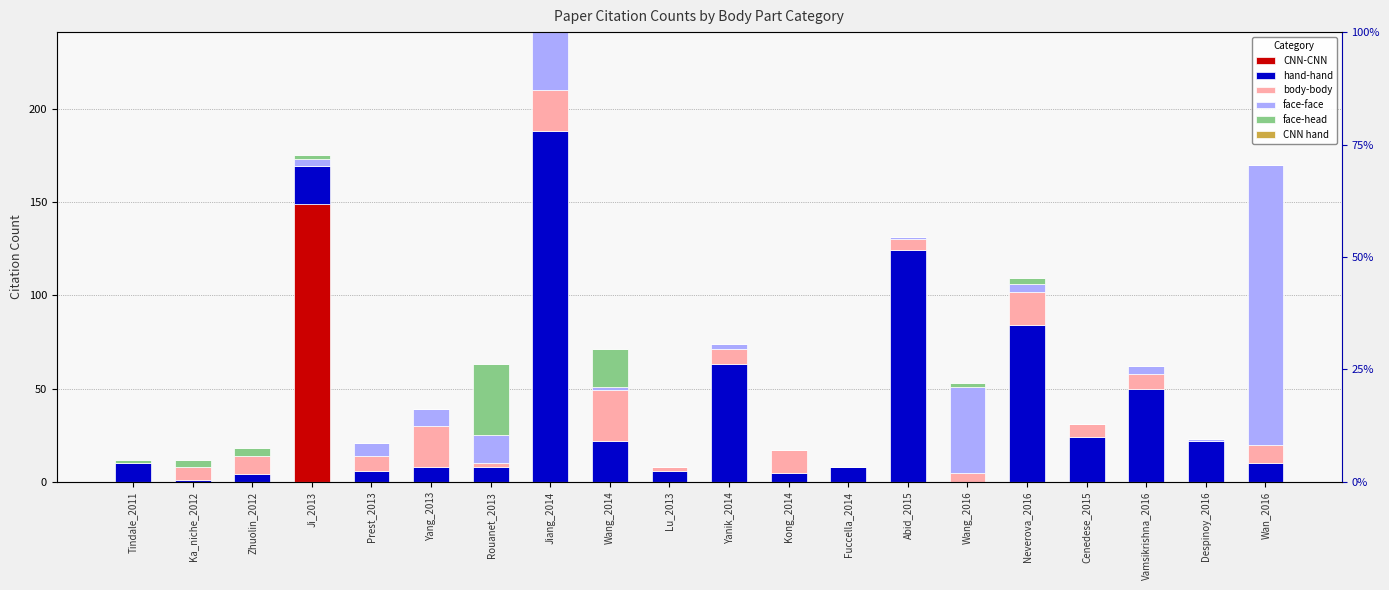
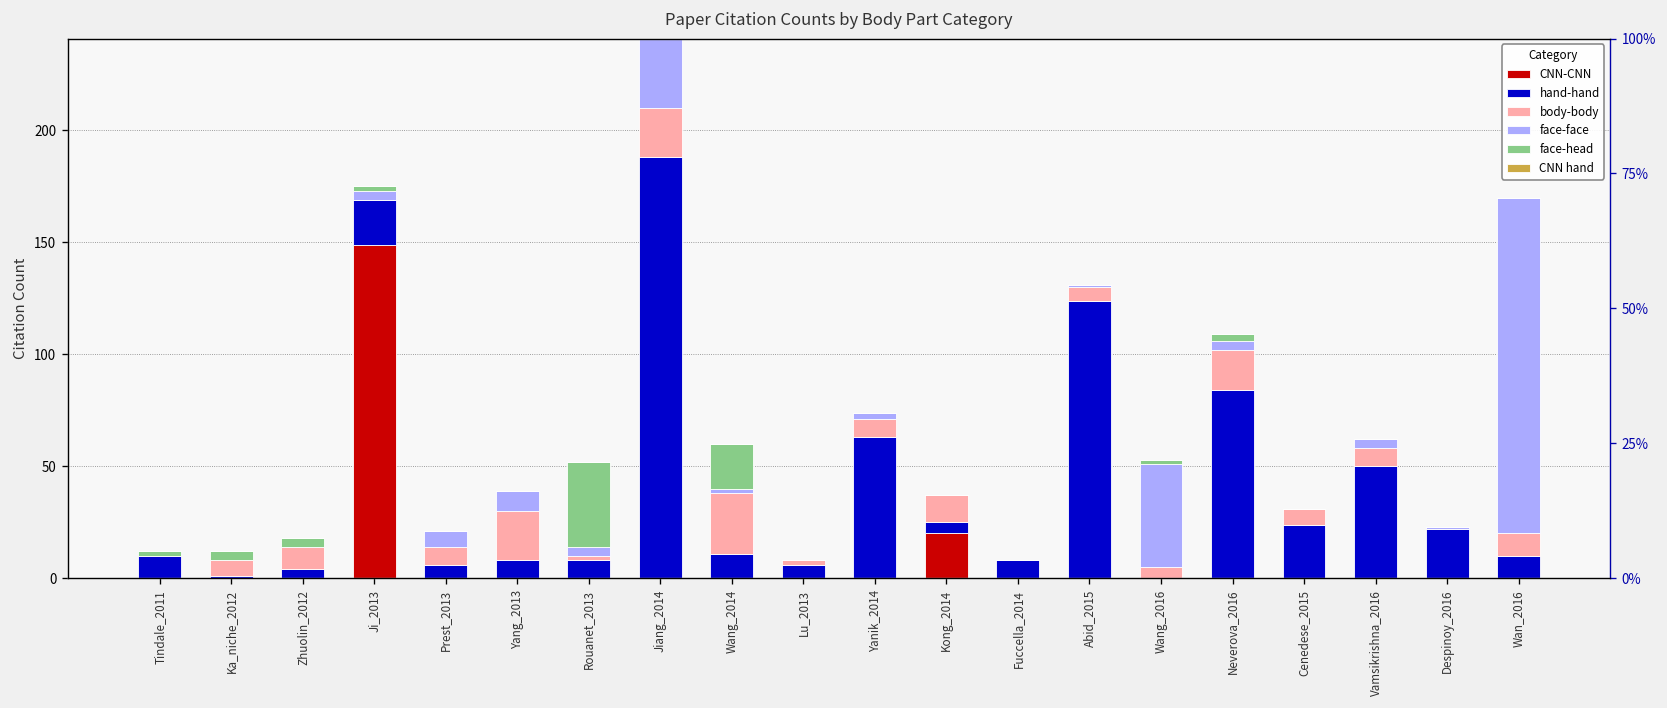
  {
    "CNN-CNN": {
      "Tindale_2011": 0,
      "Ka_niche_2012": 0,
      "Zhuolin_2012": 0,
      "Ji_2013": 149,
      "Prest_2013": 0,
      "Yang_2013": 0,
      "Rouanet_2013": 0,
      "Jiang_2014": 0,
      "Wang_2014": 0,
      "Lu_2013": 0,
      "Yanik_2014": 0,
-     "Kong_2014": 0,
+     "Kong_2014": 20,
      "Fuccella_2014": 0,
      "Abid_2015": 0,
      "Wang_2016": 0,
      "Neverova_2016": 0,
      "Cenedese_2015": 0,
      "Vamsikrishna_2016": 0,
      "Despinoy_2016": 0,
      "Wan_2016": 0
    },
    "hand-hand": {
      "Tindale_2011": 10,
      "Zhuolin_2012": 4,
      "Ji_2013": 20,
      "Prest_2013": 6,
      "Yang_2013": 8,
      "Rouanet_2013": 8,
      "Jiang_2014": 188,
-     "Wang_2014": 22,
+     "Wang_2014": 11,
      "Lu_2013": 6,
      "Yanik_2014": 63,
      "Kong_2014": 5,
      "Fuccella_2014": 8,
      "Abid_2015": 124,
      "Wang_2016": 0,
      "Neverova_2016": 84,
      "Cenedese_2015": 24,
      "Vamsikrishna_2016": 50,
      "Despinoy_2016": 22,
      "Wan_2016": 10
    },
    "body-body": {
      "Tindale_2011": 0,
      "Ka_niche_2012": 7,
      "Zhuolin_2012": 10,
      "Ji_2013": 0,
      "Prest_2013": 8,
      "Yang_2013": 22,
      "Rouanet_2013": 2,
      "Jiang_2014": 22,
      "Wang_2014": 27,
      "Lu_2013": 2,
      "Yanik_2014": 8,
      "Kong_2014": 12,
      "Fuccella_2014": 0,
      "Abid_2015": 6,
      "Wang_2016": 5,
      "Neverova_2016": 18,
      "Cenedese_2015": 7,
      "Vamsikrishna_2016": 8,
      "Despinoy_2016": 0,
      "Wan_2016": 10
    },
    "face-face": {
      "Tindale_2011": 0,
      "Ka_niche_2012": 0,
      "Zhuolin_2012": 0,
      "Ji_2013": 4,
      "Prest_2013": 7,
      "Yang_2013": 9,
-     "Rouanet_2013": 15,
+     "Rouanet_2013": 4,
      "Jiang_2014": 31,
      "Wang_2014": 2,
      "Lu_2013": 0,
      "Yanik_2014": 3,
      "Kong_2014": 0,
      "Fuccella_2014": 0,
      "Wang_2016": 46,
      "Neverova_2016": 4,
      "Cenedese_2015": 0,
      "Vamsikrishna_2016": 4,
      "Wan_2016": 150
    },
    "CNN hand": {
      "Prest_2013": 0,
      "Yang_2013": 0,
      "Jiang_2014": 0,
      "Lu_2013": 0,
      "Yanik_2014": 0,
      "Kong_2014": 0,
      "Fuccella_2014": 0,
      "Abid_2015": 0,
      "Cenedese_2015": 0,
      "Vamsikrishna_2016": 0,
      "Despinoy_2016": 0,
      "Wan_2016": 0
    }
  }
